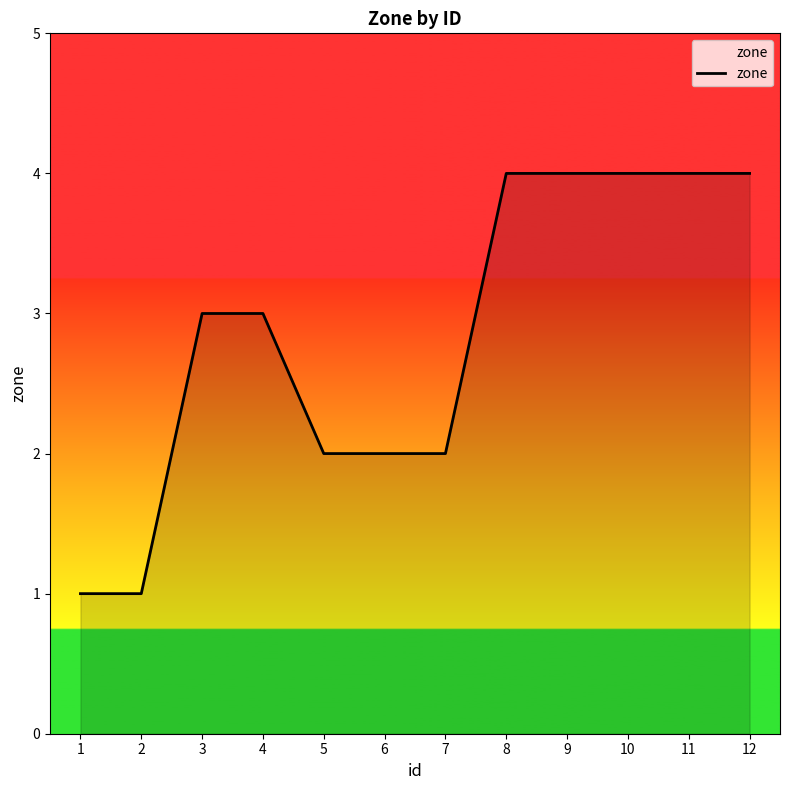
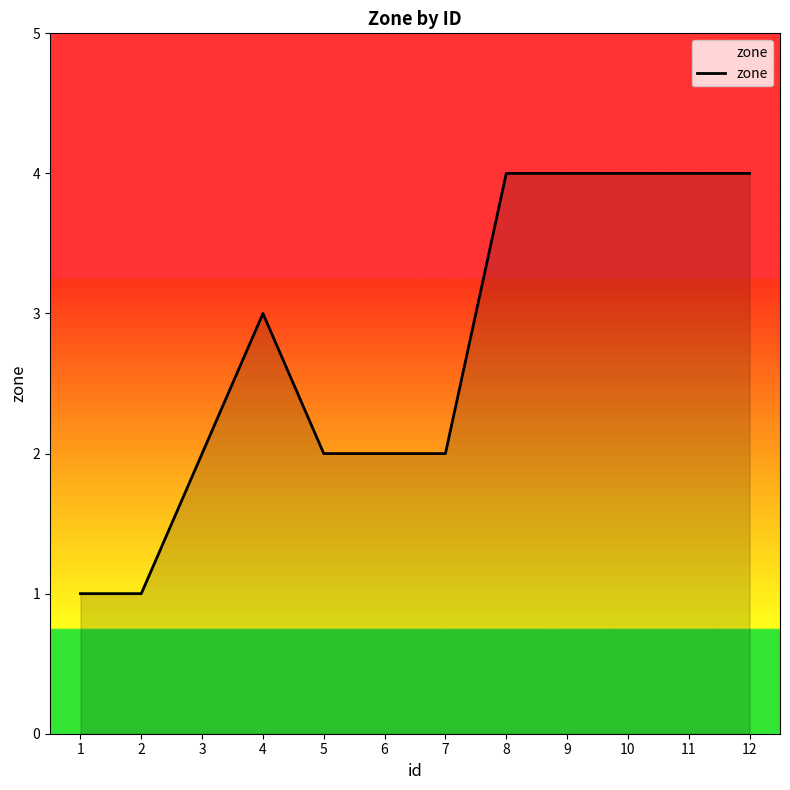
  {
    "1": 1,
    "2": 1,
-   "3": 3,
+   "3": 2,
    "4": 3,
    "5": 2,
    "6": 2,
    "7": 2,
    "8": 4,
    "9": 4,
    "10": 4,
    "11": 4,
    "12": 4
  }
